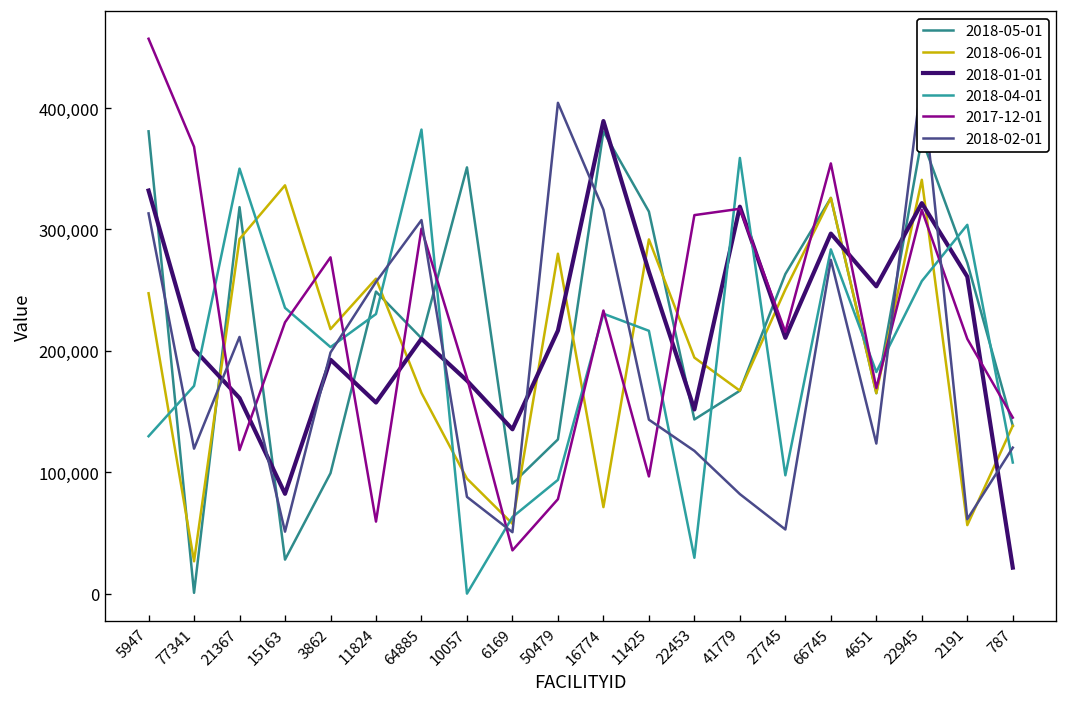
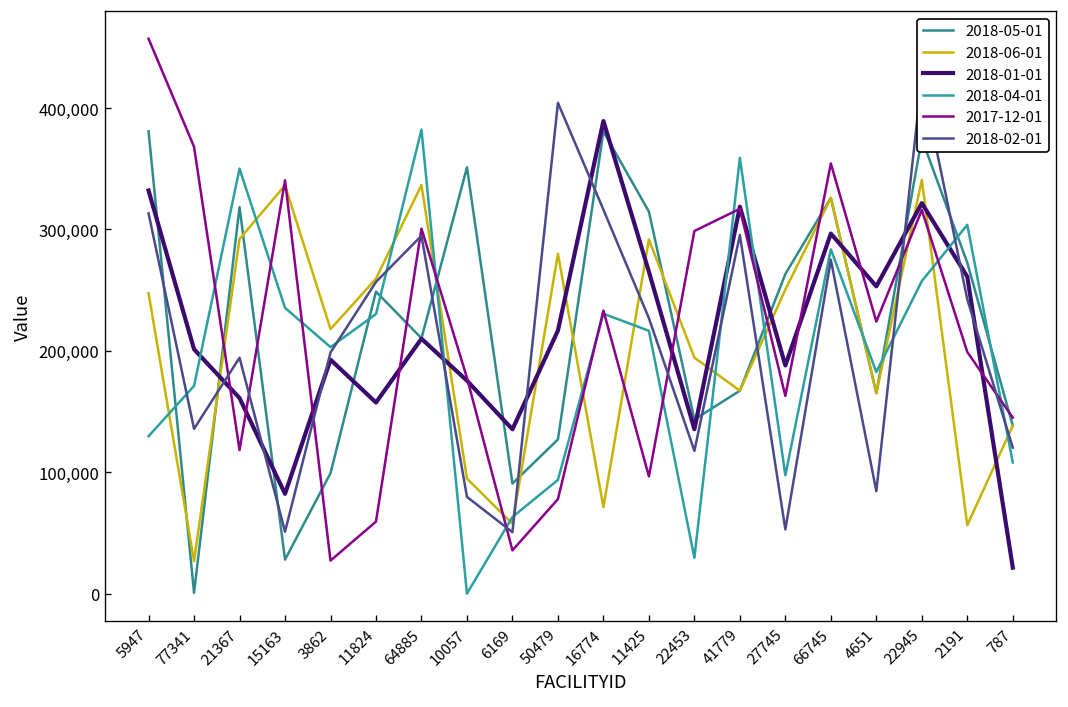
  {
    "2018-06-01": {
      "5947": "247,000",
      "77341": "27,000",
      "21367": "292,000",
      "15163": "336,000",
      "3862": "218,000",
      "11824": "259,000",
-     "64885": "165,000",
+     "64885": "337,000",
      "10057": "95,000",
      "6169": "58,000",
      "50479": "280,000",
      "16774": "71,000",
      "11425": "292,000",
      "22453": "194,000",
      "27745": "251,000",
      "22945": "341,000",
      "2191": "56,000"
    },
    "2018-01-01": {
      "5947": "332,000",
      "77341": "201,000",
      "21367": "161,000",
      "15163": "82,000",
      "3862": "193,000",
      "11824": "157,000",
      "6169": "135,000",
      "50479": "217,000",
      "16774": "389,000",
      "11425": "265,000",
-     "22453": "152,000",
-     "27745": "211,000",
+     "22453": "135,000",
+     "27745": "188,000",
      "66745": "297,000",
      "4651": "253,000",
      "22945": "322,000",
      "2191": "261,000",
      "787": "21,000"
    },
    "2017-12-01": {
      "5947": "457,000",
      "77341": "368,000",
      "21367": "118,000",
-     "15163": "224,000",
-     "3862": "277,000",
+     "15163": "341,000",
+     "3862": "27,000",
      "11824": "59,000",
      "64885": "301,000",
      "6169": "36,000",
      "50479": "78,000",
      "16774": "233,000",
      "11425": "97,000",
-     "22453": "312,000",
-     "27745": "216,000",
+     "22453": "299,000",
+     "27745": "163,000",
      "66745": "354,000",
-     "4651": "169,000",
+     "4651": "224,000",
      "22945": "316,000",
-     "2191": "210,000",
+     "2191": "199,000",
      "787": "145,000"
    },
    "2018-02-01": {
      "5947": "313,000",
-     "77341": "119,000",
-     "21367": "211,000",
+     "77341": "136,000",
+     "21367": "194,000",
      "15163": "51,000",
      "3862": "199,000",
      "11824": "257,000",
-     "64885": "308,000",
+     "64885": "295,000",
      "10057": "80,000",
      "6169": "51,000",
      "50479": "404,000",
      "16774": "316,000",
-     "11425": "143,000",
+     "11425": "227,000",
      "22453": "118,000",
-     "41779": "82,000",
+     "41779": "295,000",
      "27745": "53,000",
      "66745": "275,000",
-     "4651": "124,000",
-     "2191": "61,000",
+     "4651": "84,000",
+     "2191": "242,000",
      "787": "120,000"
    }
  }
